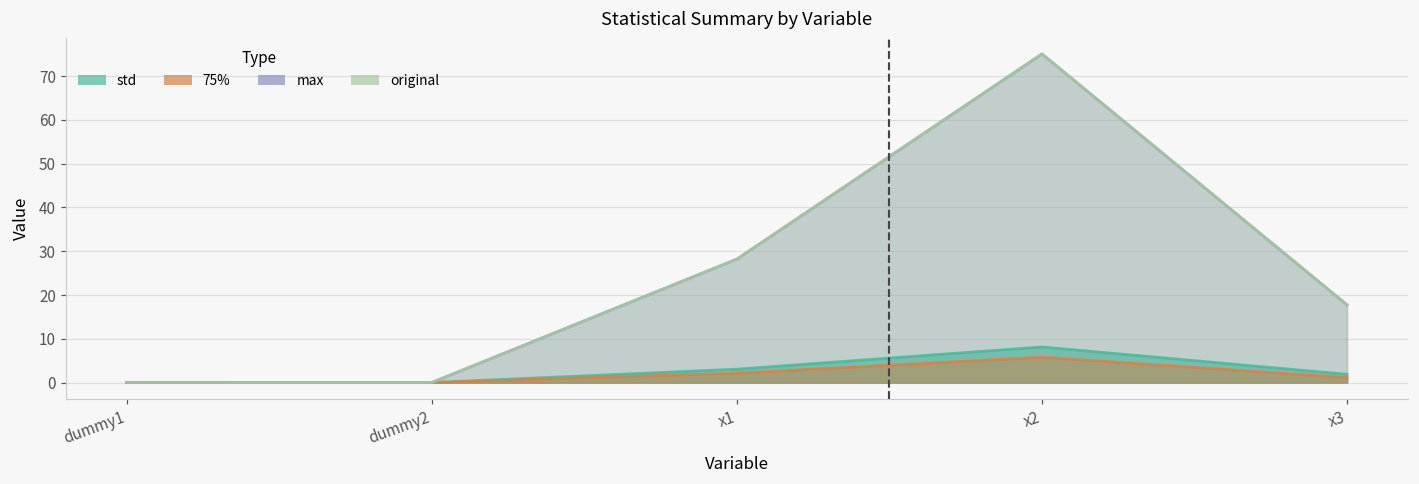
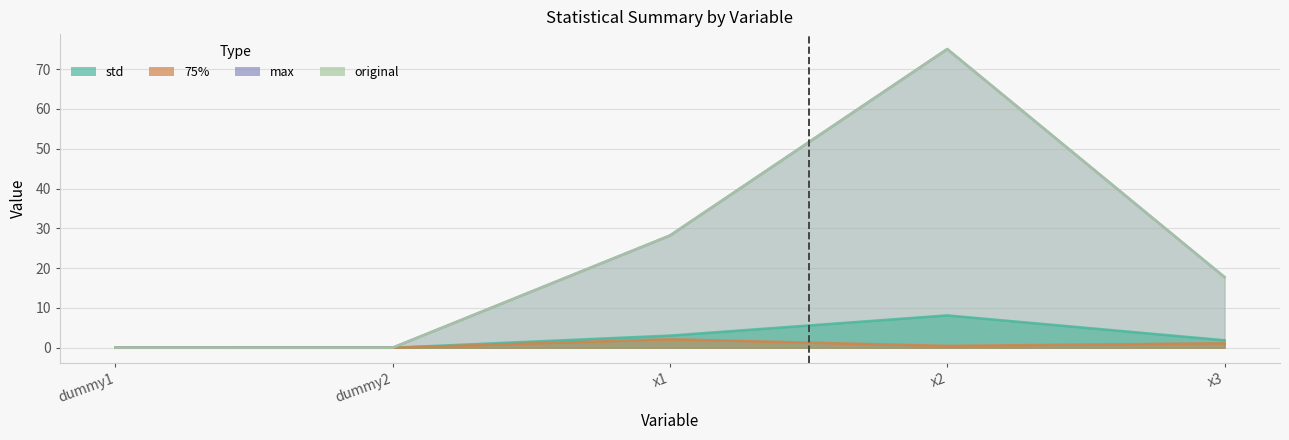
  {
    "75%": {
      "x1": 2,
-     "x2": 6,
+     "x2": 0,
      "x3": 1
    }
  }
